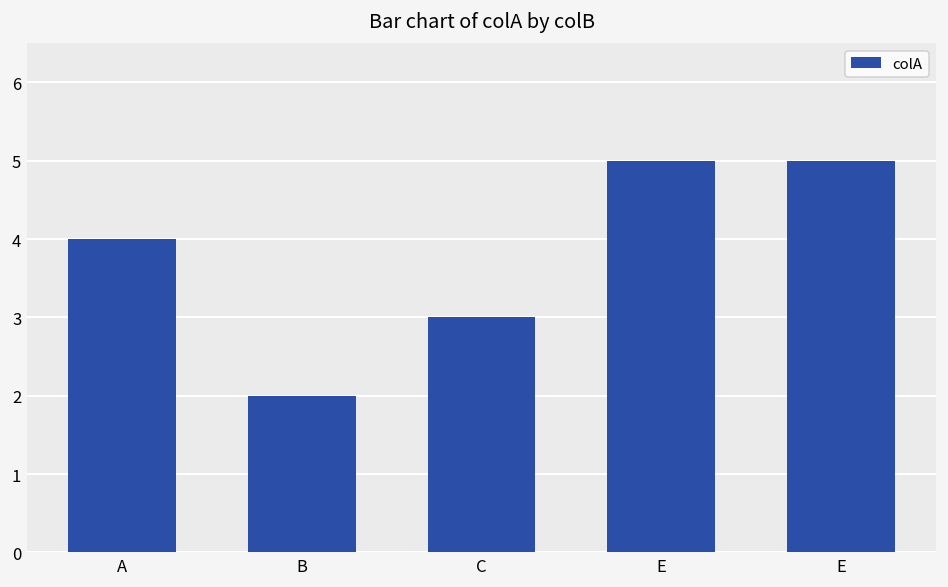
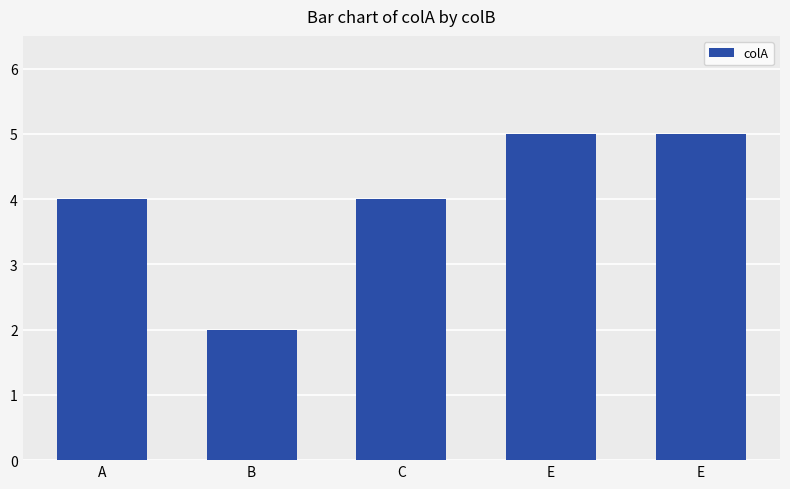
  {
    "A": 4,
    "B": 2,
-   "C": 3
+   "C": 4
  }
